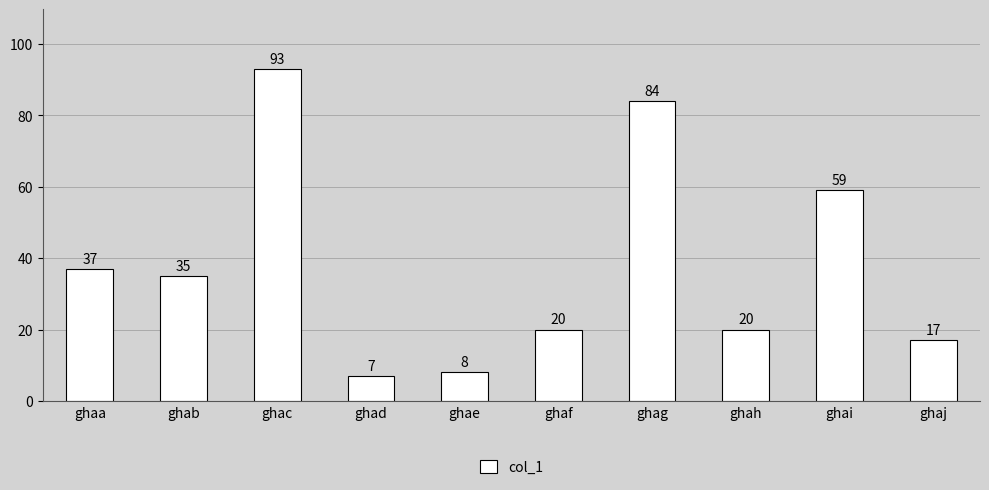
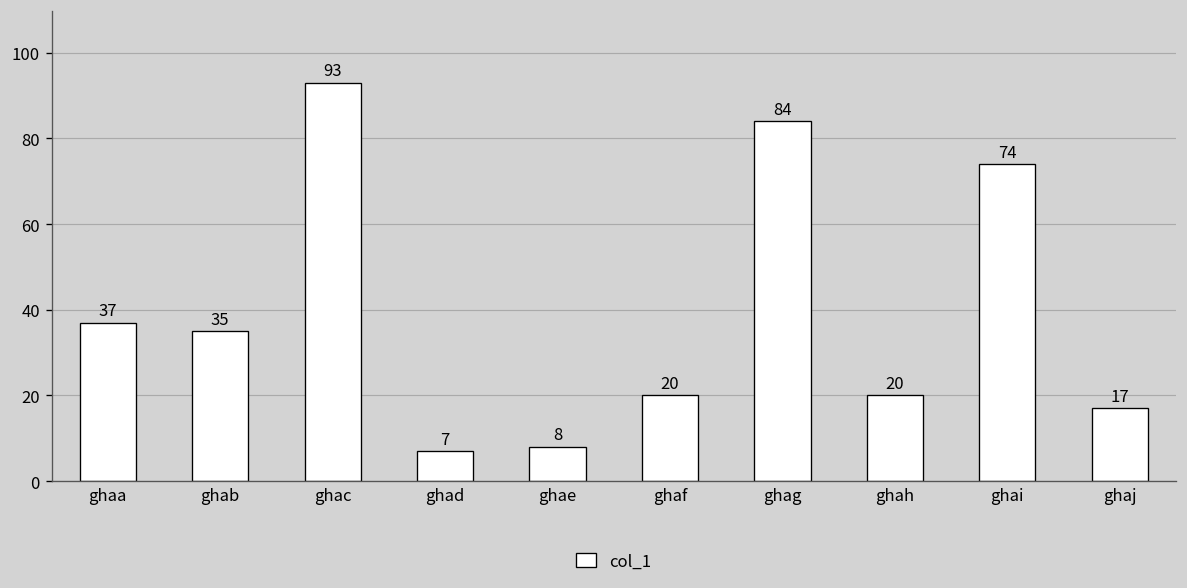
  {
    "ghaa": 37,
    "ghab": 35,
    "ghac": 93,
    "ghad": 7,
    "ghae": 8,
    "ghaf": 20,
    "ghag": 84,
    "ghah": 20,
-   "ghai": 59,
+   "ghai": 74,
    "ghaj": 17
  }
